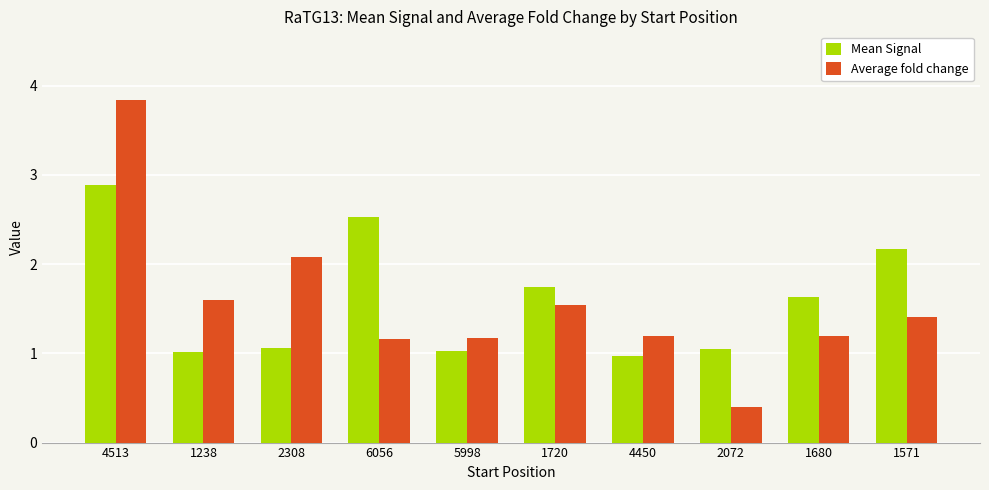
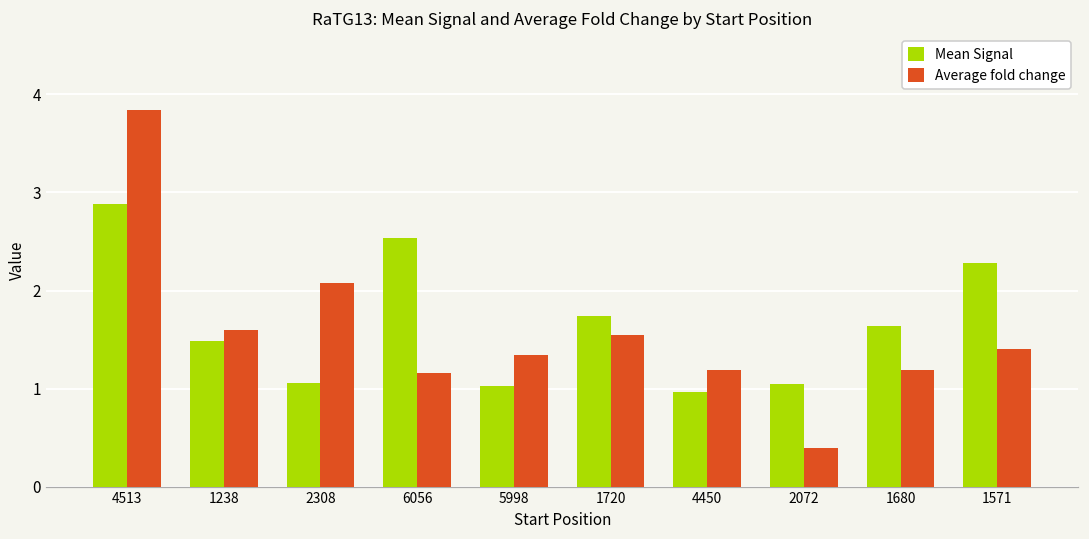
  {
    "Mean Signal": {
      "4513": 2.9,
-     "1238": 1.0,
+     "1238": 1.5,
      "2308": 1.1,
      "6056": 2.5,
      "5998": 1.0,
      "1720": 1.7,
      "4450": 1.0,
      "2072": 1.0,
      "1680": 1.6,
-     "1571": 2.2
+     "1571": 2.3
    },
    "Average fold change": {
      "4513": 3.8,
      "1238": 1.6,
      "2308": 2.1,
      "6056": 1.2,
-     "5998": 1.2,
+     "5998": 1.3,
      "1720": 1.5,
      "4450": 1.2,
      "2072": 0.4,
      "1680": 1.2,
      "1571": 1.4
    }
  }
